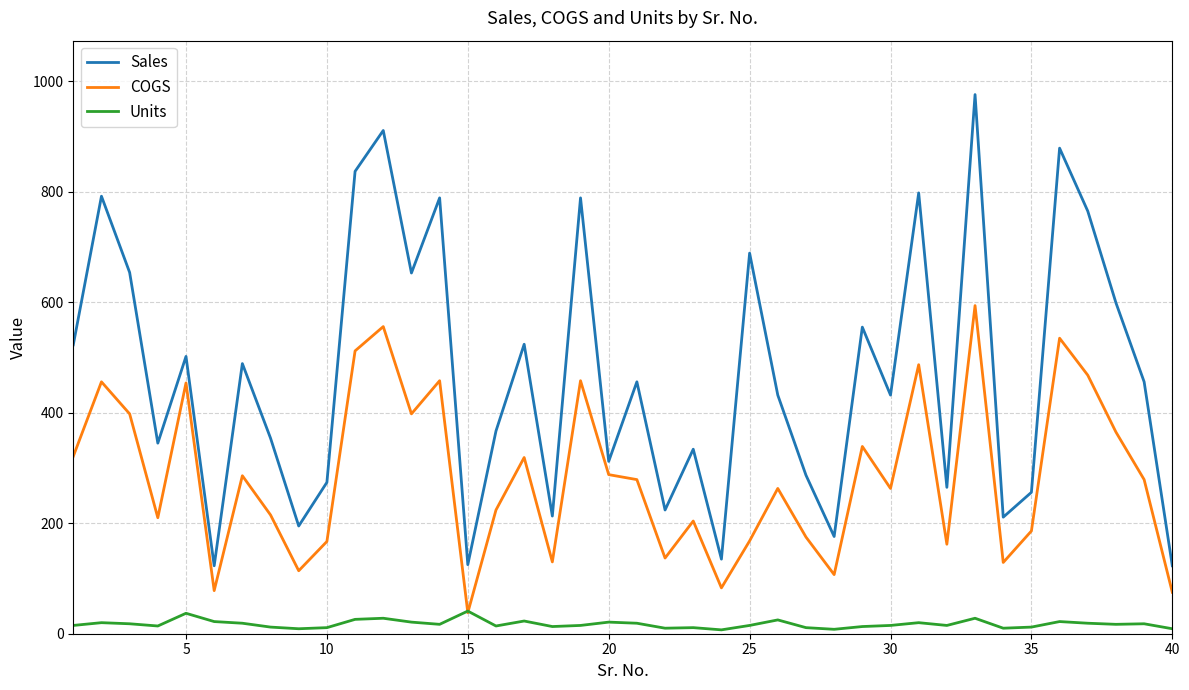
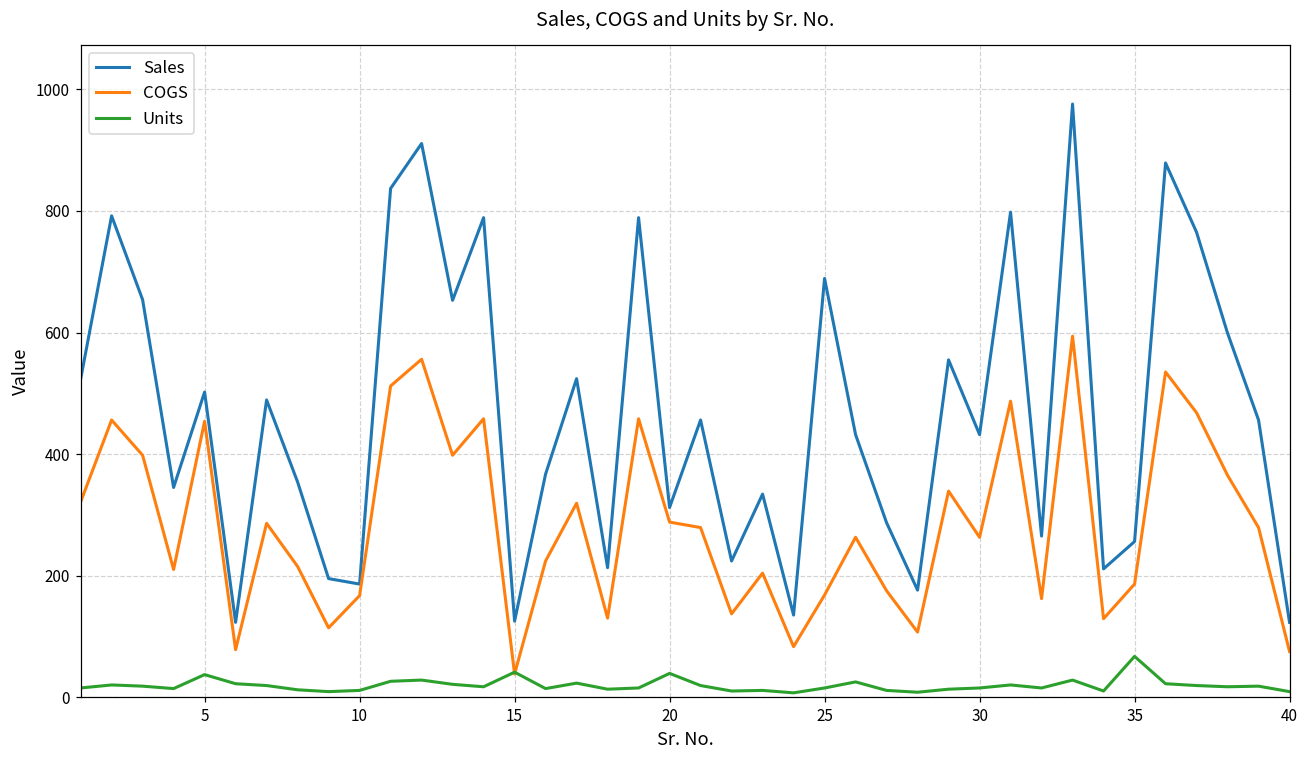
  {
    "Sales": {
      "5": 500,
-     "10": 270,
+     "10": 190,
      "15": 130,
      "20": 310,
      "25": 690,
      "30": 430,
      "35": 260,
      "40": 120
    },
    "COGS": {
      "5": 450,
      "10": 170,
      "20": 290,
      "25": 170,
      "30": 260,
      "35": 190,
      "40": 80
    },
    "Units": {
      "5": 40,
      "10": 10,
-     "20": 20,
+     "20": 40,
      "25": 20,
      "30": 20,
-     "35": 10,
+     "35": 70,
      "40": 10
    }
  }
